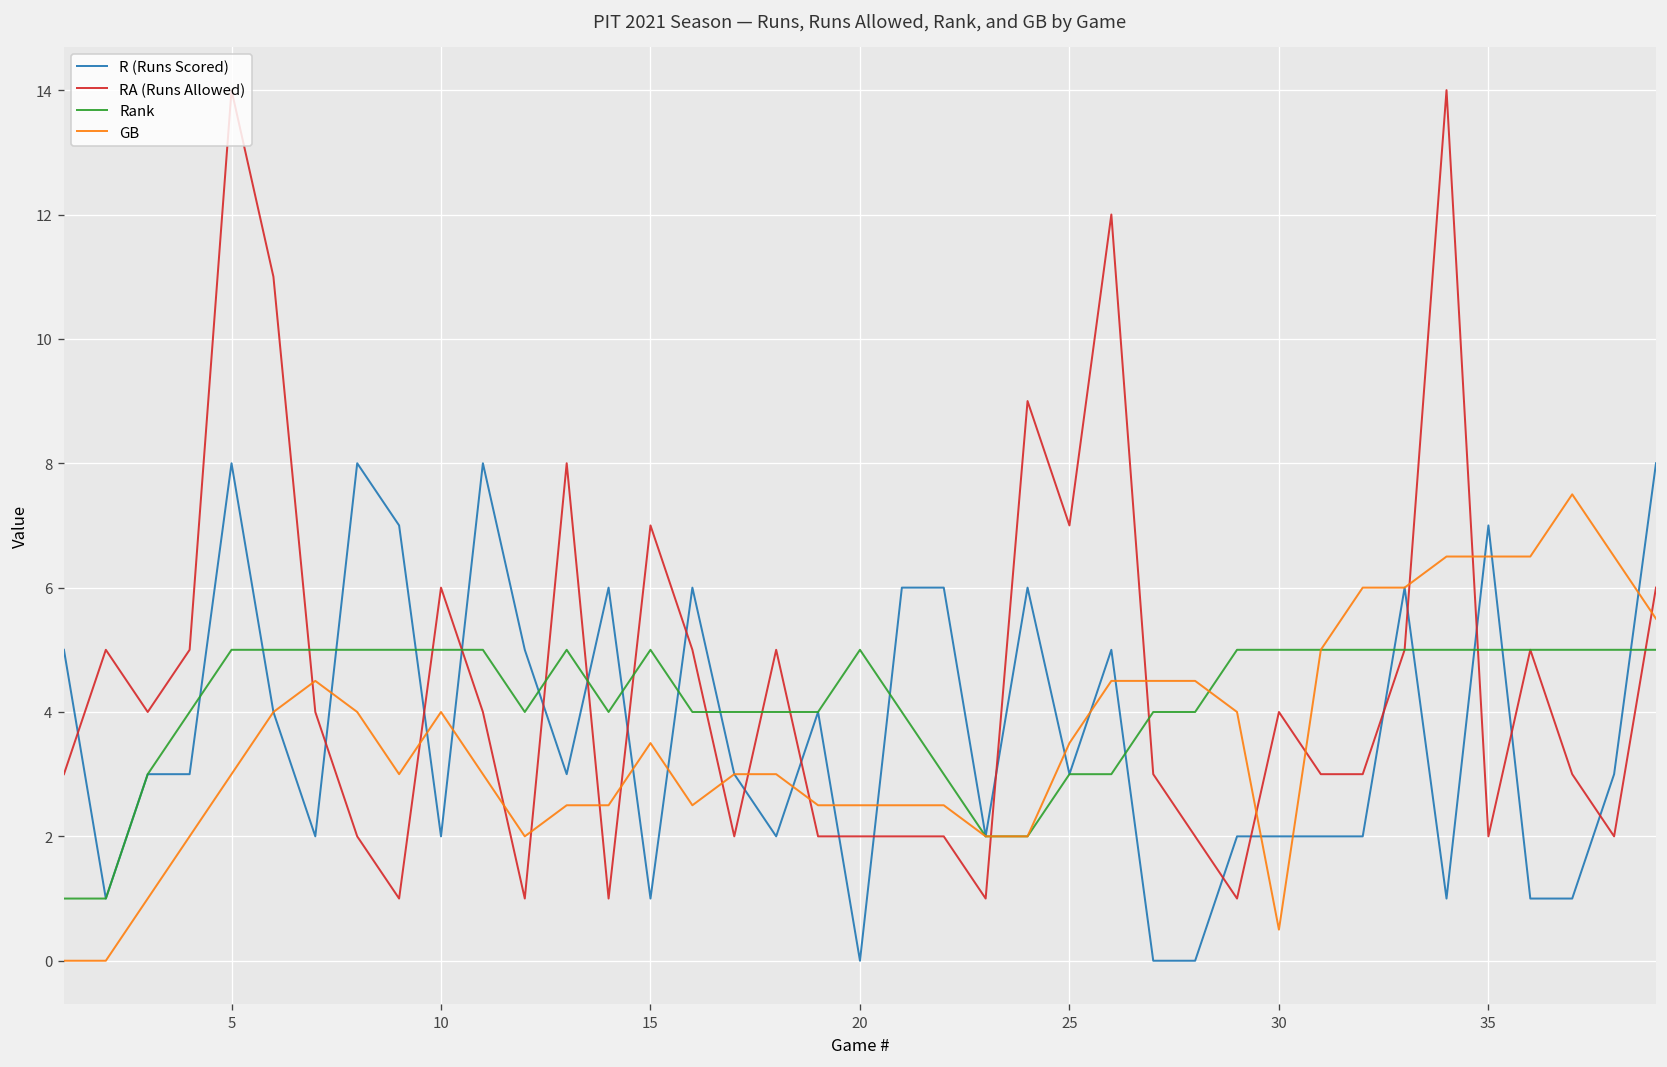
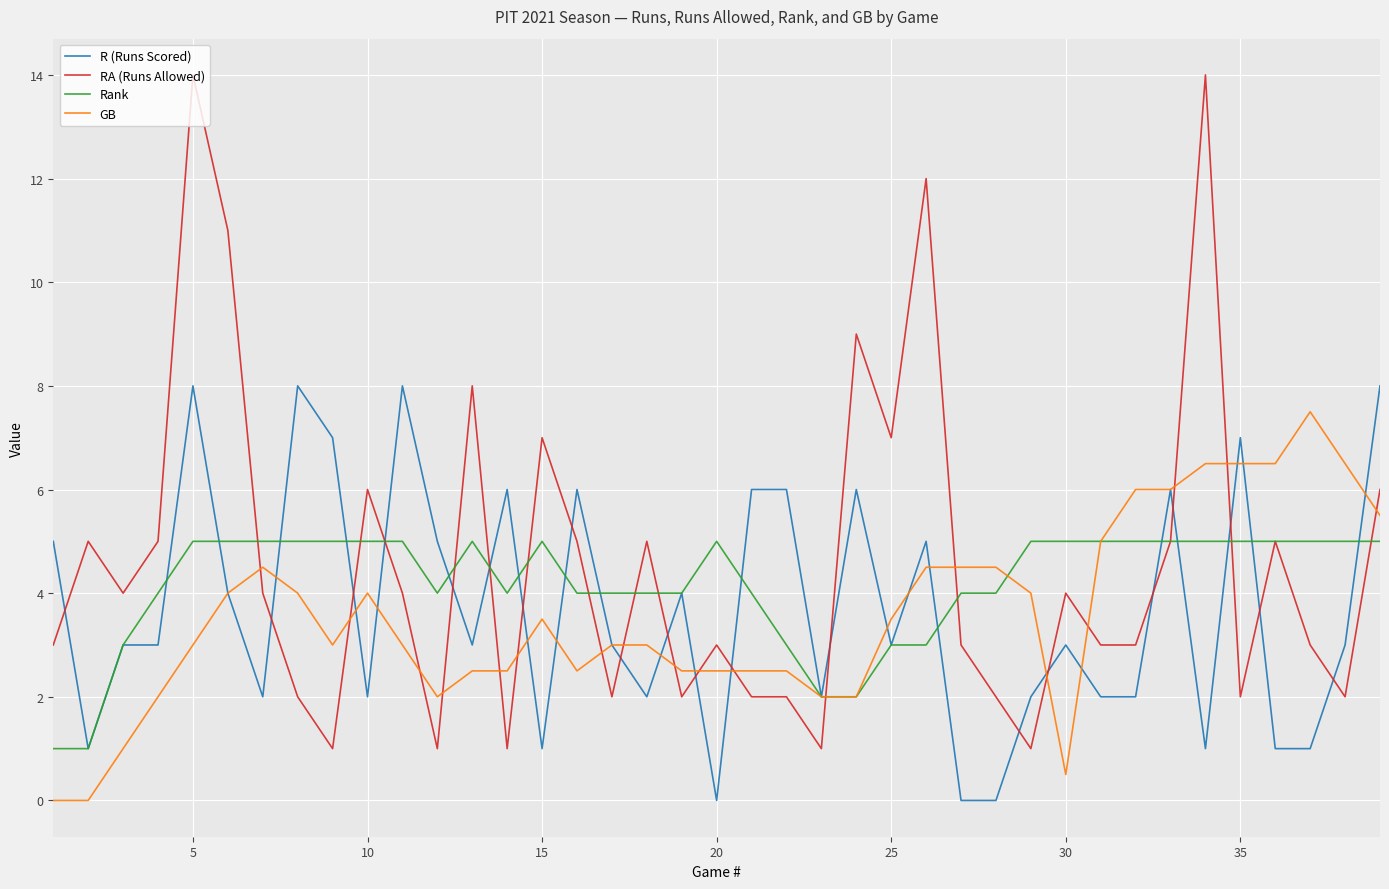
  {
    "R (Runs Scored)": {
      "5": 8,
      "10": 2,
      "15": 1,
      "20": 0,
-     "30": 2,
+     "30": 3,
      "35": 7
    },
    "RA (Runs Allowed)": {
      "10": 6,
      "15": 7,
-     "20": 2,
+     "20": 3,
      "25": 7,
      "30": 4,
      "35": 2
    },
    "Rank": {
      "5": 5,
      "10": 5,
      "15": 5,
      "20": 5,
      "30": 5,
      "35": 5
    },
    "GB": {
      "5": 3,
      "10": 4,
      "15": 3.5,
      "20": 2.5,
      "25": 3.5,
      "30": 0.5,
      "35": 6.5
    }
  }
